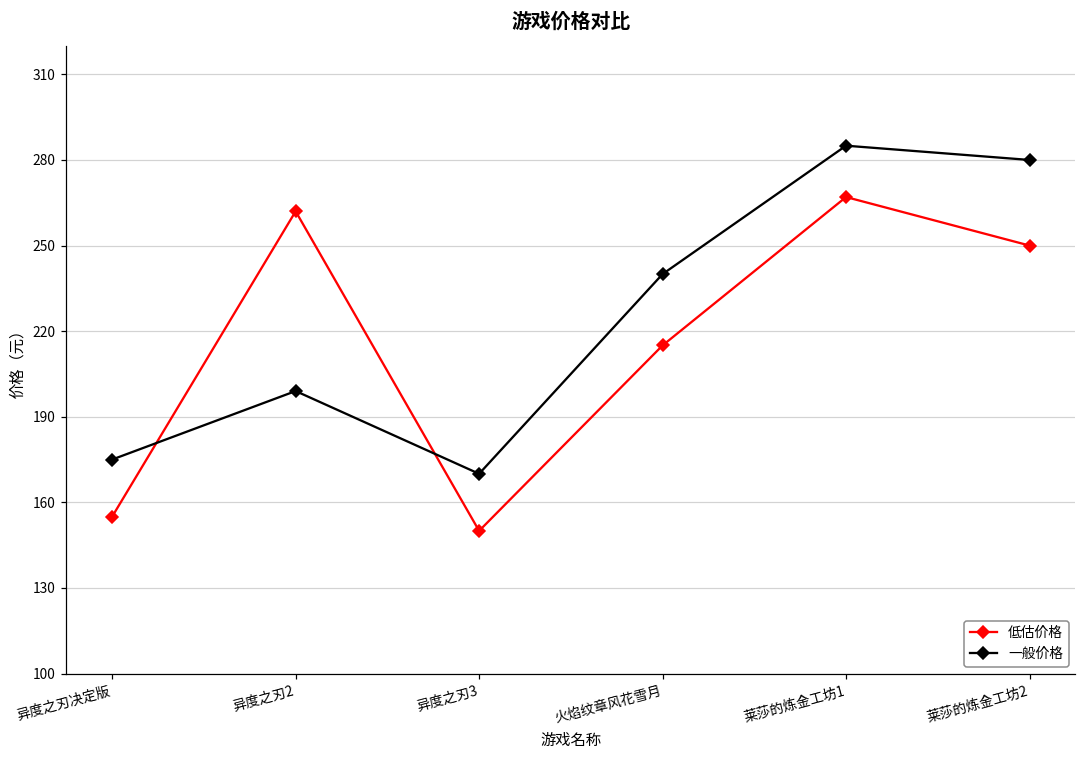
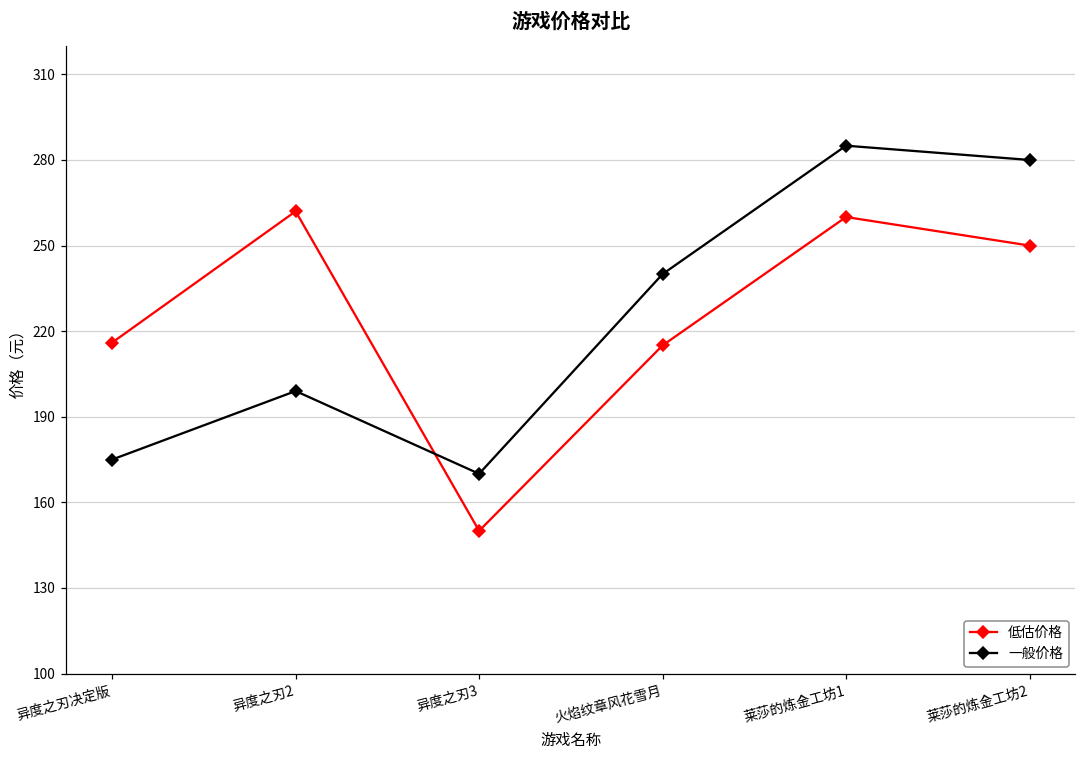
  {
    "低估价格": {
-     "异度之刃决定版": 155,
+     "异度之刃决定版": 216,
      "异度之刃2": 262,
      "异度之刃3": 150,
      "火焰纹章风花雪月": 215,
-     "莱莎的炼金工坊1": 267,
+     "莱莎的炼金工坊1": 260,
      "莱莎的炼金工坊2": 250
    },
    "一般价格": {
      "异度之刃决定版": 175,
      "异度之刃2": 199,
      "异度之刃3": 170,
      "火焰纹章风花雪月": 240,
      "莱莎的炼金工坊1": 285,
      "莱莎的炼金工坊2": 280
    }
  }
